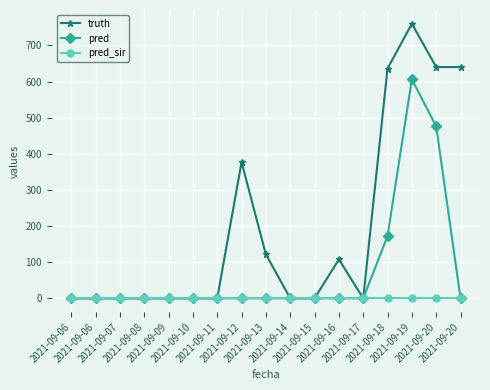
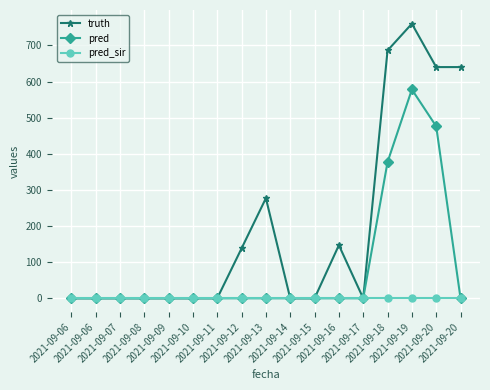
  {
    "truth": {
-     "2021-09-12": 380,
-     "2021-09-13": 120,
-     "2021-09-16": 110,
-     "2021-09-18": 640,
+     "2021-09-12": 140,
+     "2021-09-13": 280,
+     "2021-09-16": 150,
+     "2021-09-18": 690,
      "2021-09-19": 760
    },
    "pred": {
-     "2021-09-18": 170,
-     "2021-09-19": 610
+     "2021-09-18": 380,
+     "2021-09-19": 580
    },
    "pred_sir": {
      "2021-09-18": 0,
      "2021-09-19": 0
    }
  }
